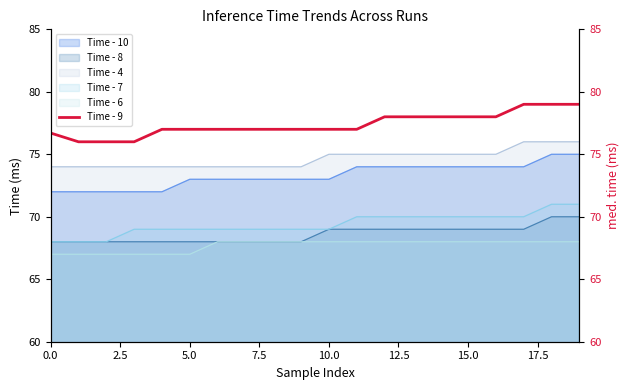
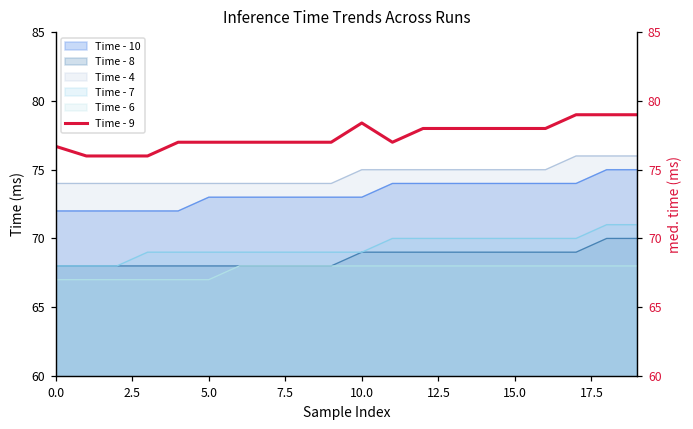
  {
    "Time - 9": {
      "0.0": 76.7,
      "5.0": 77.0,
-     "10.0": 77.0,
+     "10.0": 78.4,
      "15.0": 78.0
    }
  }
